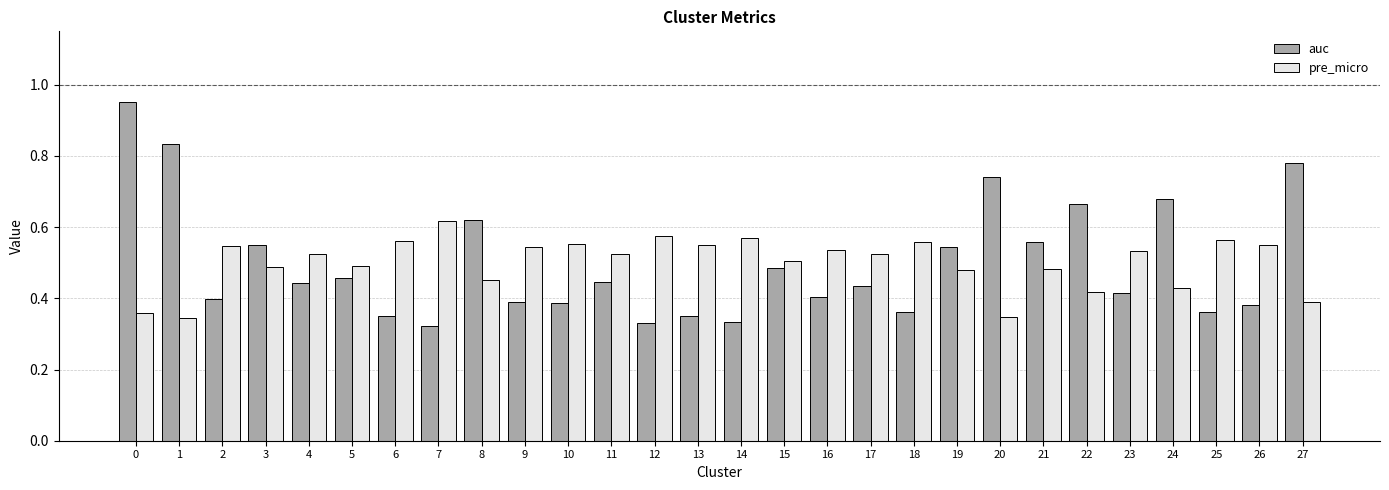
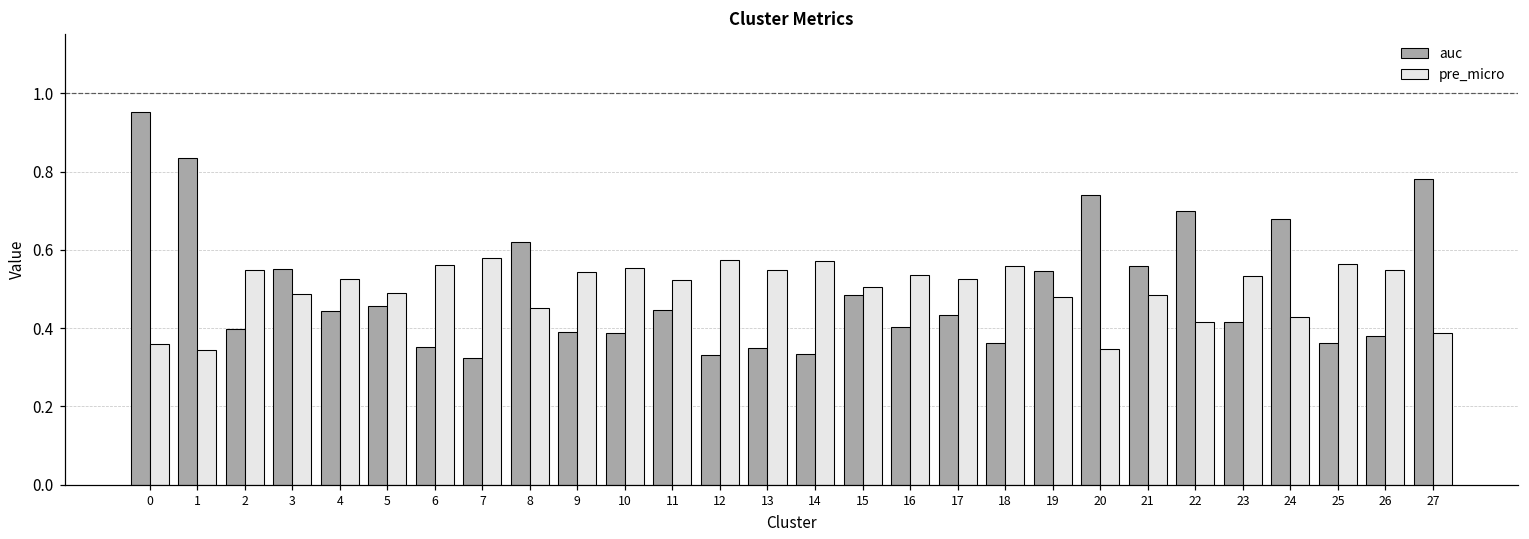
  {
    "auc": {
      "0": 0.95,
      "1": 0.83,
      "2": 0.40,
      "3": 0.55,
      "4": 0.44,
      "5": 0.46,
      "6": 0.35,
      "7": 0.32,
      "8": 0.62,
      "9": 0.39,
      "10": 0.39,
      "11": 0.45,
      "12": 0.33,
      "13": 0.35,
      "14": 0.33,
      "15": 0.48,
      "16": 0.40,
      "17": 0.43,
      "18": 0.36,
      "19": 0.55,
      "20": 0.74,
      "21": 0.56,
-     "22": 0.67,
+     "22": 0.70,
      "23": 0.42,
      "24": 0.68,
      "25": 0.36,
      "26": 0.38,
      "27": 0.78
    },
    "pre_micro": {
      "0": 0.36,
      "1": 0.34,
      "2": 0.55,
      "3": 0.49,
      "4": 0.53,
      "5": 0.49,
      "6": 0.56,
-     "7": 0.62,
+     "7": 0.58,
      "8": 0.45,
      "9": 0.54,
      "10": 0.55,
      "11": 0.52,
      "12": 0.57,
      "13": 0.55,
      "14": 0.57,
      "15": 0.51,
      "16": 0.54,
      "17": 0.52,
      "18": 0.56,
      "19": 0.48,
      "20": 0.35,
      "21": 0.48,
      "22": 0.42,
      "23": 0.53,
      "24": 0.43,
      "25": 0.56,
      "26": 0.55,
      "27": 0.39
    }
  }
